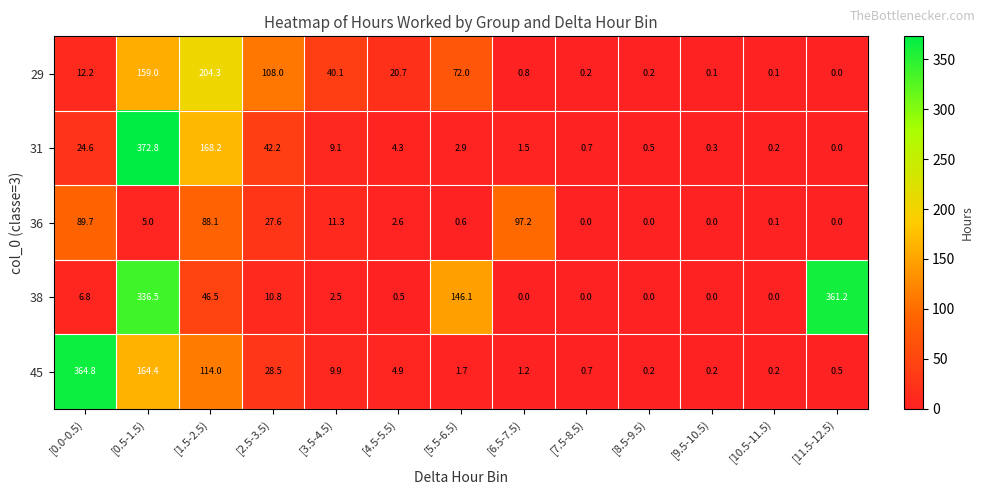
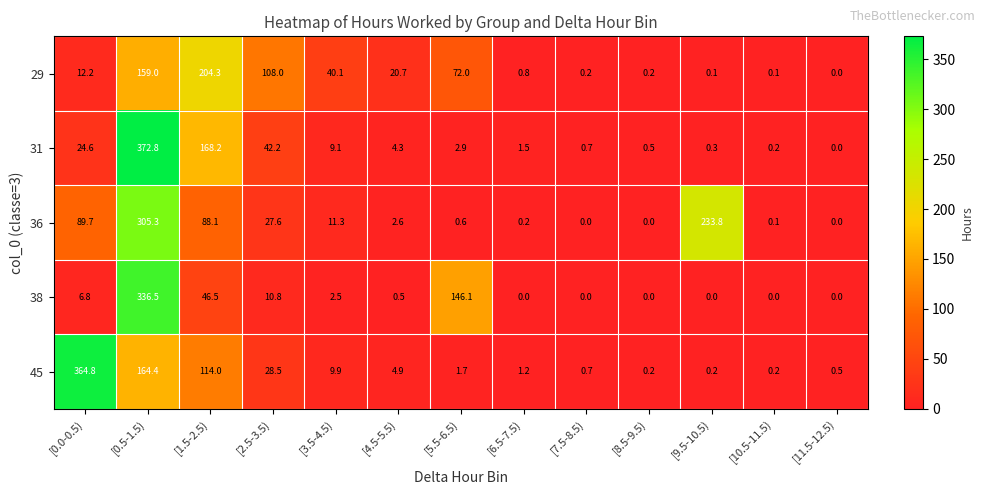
  {
    "29": {
      "[0.0-0.5)": 12.2,
      "[0.5-1.5)": 159.0,
      "[1.5-2.5)": 204.3,
      "[2.5-3.5)": 108.0,
      "[3.5-4.5)": 40.1,
      "[4.5-5.5)": 20.7,
      "[5.5-6.5)": 72.0,
      "[6.5-7.5)": 0.8,
      "[7.5-8.5)": 0.2,
      "[8.5-9.5)": 0.2,
      "[9.5-10.5)": 0.1,
      "[10.5-11.5)": 0.1,
      "[11.5-12.5)": 0.0
    },
    "31": {
      "[0.0-0.5)": 24.6,
      "[0.5-1.5)": 372.8,
      "[1.5-2.5)": 168.2,
      "[2.5-3.5)": 42.2,
      "[3.5-4.5)": 9.1,
      "[4.5-5.5)": 4.3,
      "[5.5-6.5)": 2.9,
      "[6.5-7.5)": 1.5,
      "[7.5-8.5)": 0.7,
      "[8.5-9.5)": 0.5,
      "[9.5-10.5)": 0.3,
      "[10.5-11.5)": 0.2,
      "[11.5-12.5)": 0.0
    },
    "36": {
      "[0.0-0.5)": 89.7,
-     "[0.5-1.5)": 5.0,
+     "[0.5-1.5)": 305.3,
      "[1.5-2.5)": 88.1,
      "[2.5-3.5)": 27.6,
      "[3.5-4.5)": 11.3,
      "[4.5-5.5)": 2.6,
      "[5.5-6.5)": 0.6,
-     "[6.5-7.5)": 97.2,
+     "[6.5-7.5)": 0.2,
      "[7.5-8.5)": 0.0,
      "[8.5-9.5)": 0.0,
-     "[9.5-10.5)": 0.0,
+     "[9.5-10.5)": 233.8,
      "[10.5-11.5)": 0.1,
      "[11.5-12.5)": 0.0
    },
    "38": {
      "[0.0-0.5)": 6.8,
      "[0.5-1.5)": 336.5,
      "[1.5-2.5)": 46.5,
      "[2.5-3.5)": 10.8,
      "[3.5-4.5)": 2.5,
      "[4.5-5.5)": 0.5,
      "[5.5-6.5)": 146.1,
      "[6.5-7.5)": 0.0,
      "[7.5-8.5)": 0.0,
      "[8.5-9.5)": 0.0,
      "[9.5-10.5)": 0.0,
      "[10.5-11.5)": 0.0,
-     "[11.5-12.5)": 361.2
+     "[11.5-12.5)": 0.0
    },
    "45": {
      "[0.0-0.5)": 364.8,
      "[0.5-1.5)": 164.4,
      "[1.5-2.5)": 114.0,
      "[2.5-3.5)": 28.5,
      "[3.5-4.5)": 9.9,
      "[4.5-5.5)": 4.9,
      "[5.5-6.5)": 1.7,
      "[6.5-7.5)": 1.2,
      "[7.5-8.5)": 0.7,
      "[8.5-9.5)": 0.2,
      "[9.5-10.5)": 0.2,
      "[10.5-11.5)": 0.2,
      "[11.5-12.5)": 0.5
    }
  }
